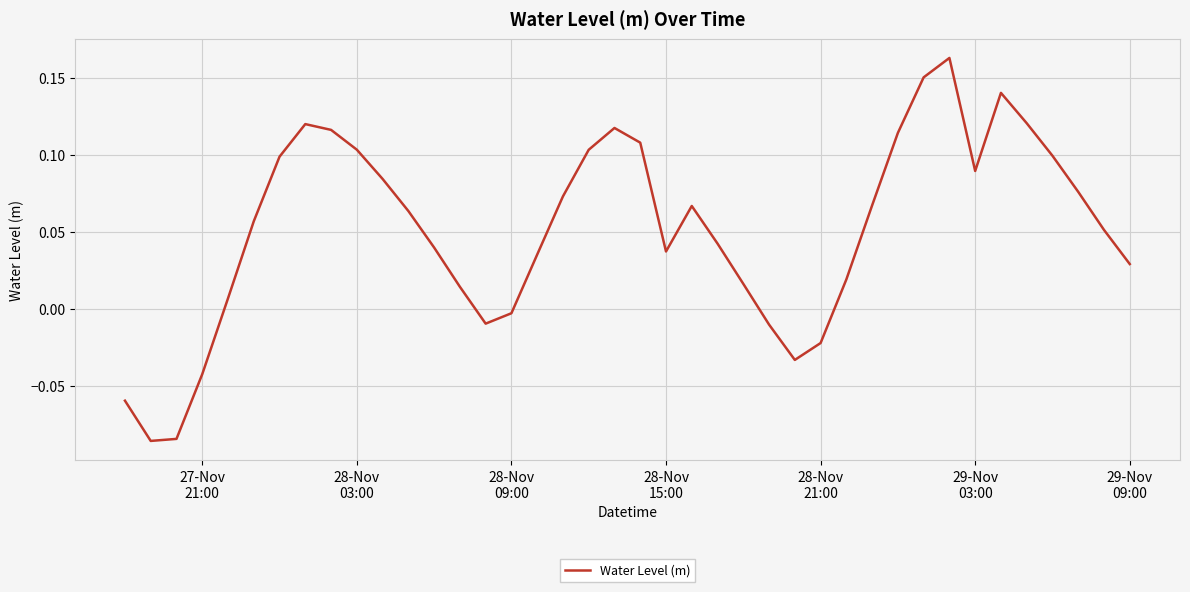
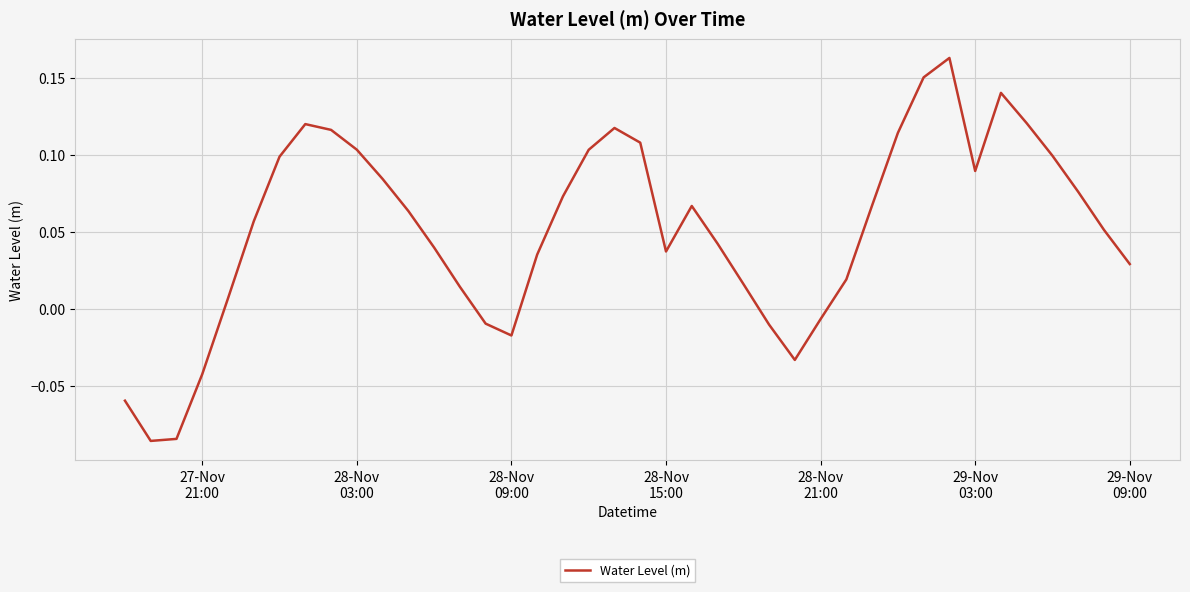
  {
    "27-Nov 21:00": -0.042,
    "28-Nov 03:00": 0.103,
-   "28-Nov 09:00": -0.003,
+   "28-Nov 09:00": -0.017,
    "28-Nov 15:00": 0.037,
-   "28-Nov 21:00": -0.022,
+   "28-Nov 21:00": -0.007,
    "29-Nov 03:00": 0.090,
    "29-Nov 09:00": 0.029
  }
